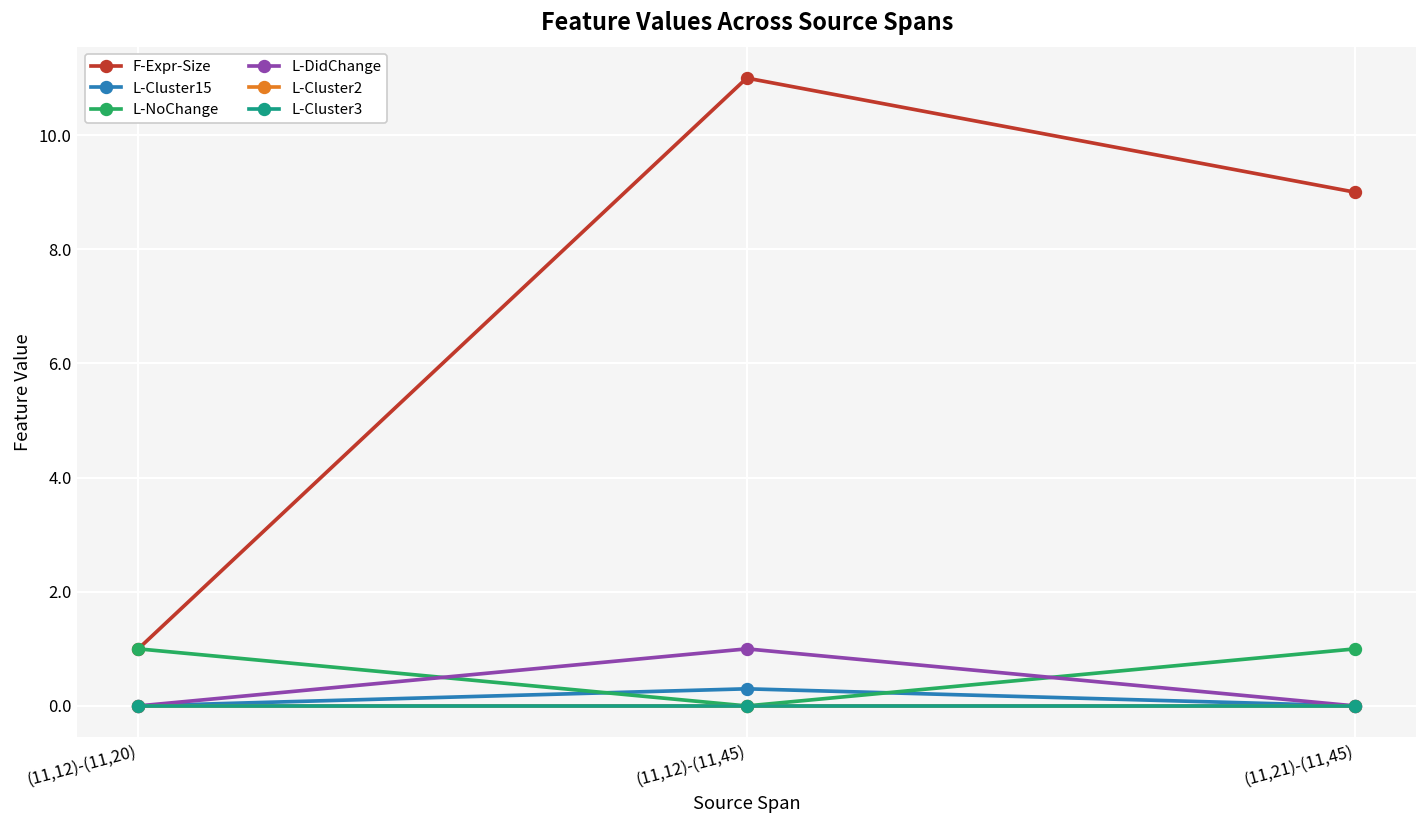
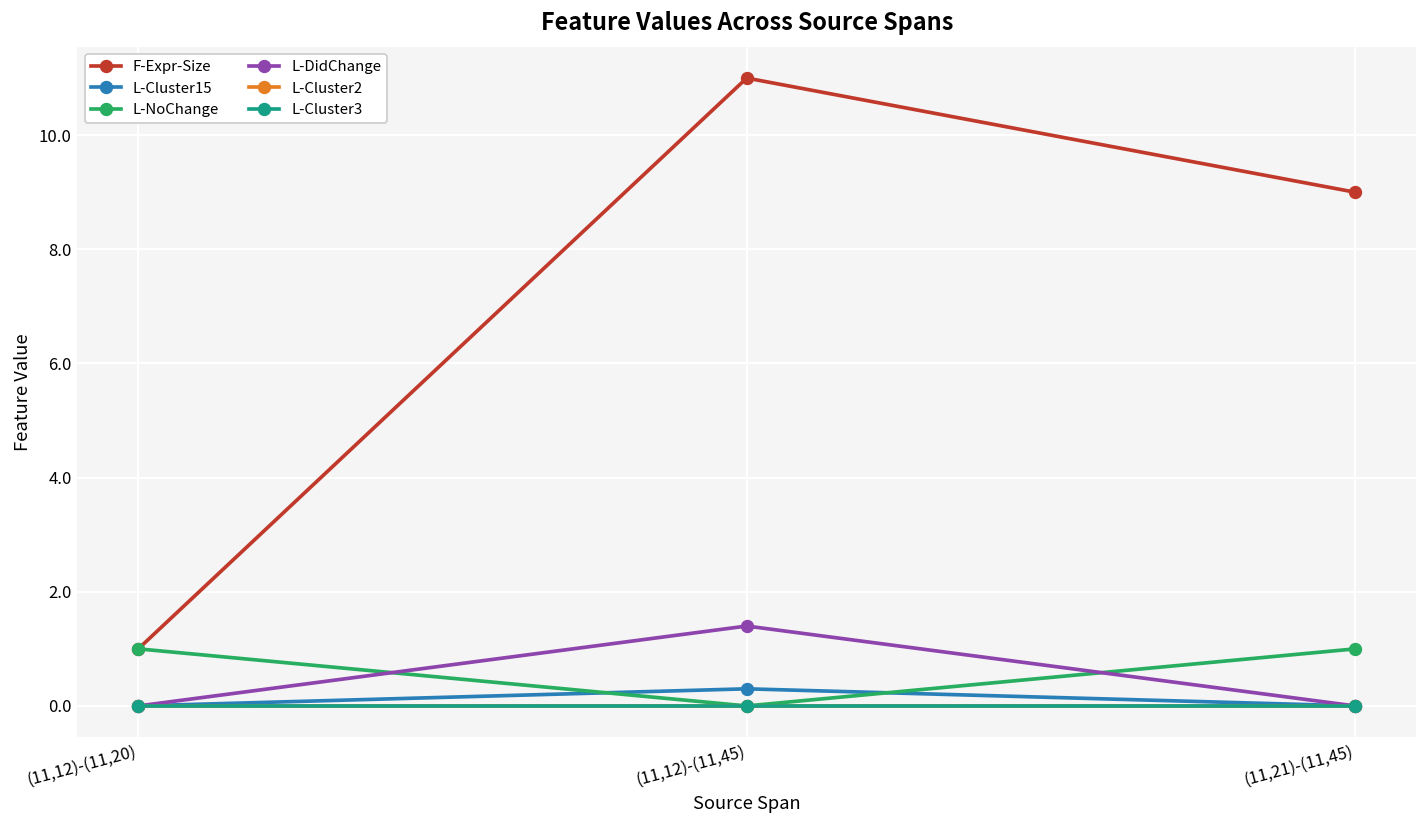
  {
    "F-Expr-Size": {
      "(11,12)-(11,45)": 11.0,
      "(11,21)-(11,45)": 9.0
    },
    "L-Cluster15": {
      "(11,12)-(11,45)": 0.3
    },
    "L-DidChange": {
-     "(11,12)-(11,45)": 1.0
+     "(11,12)-(11,45)": 1.4
    }
  }
